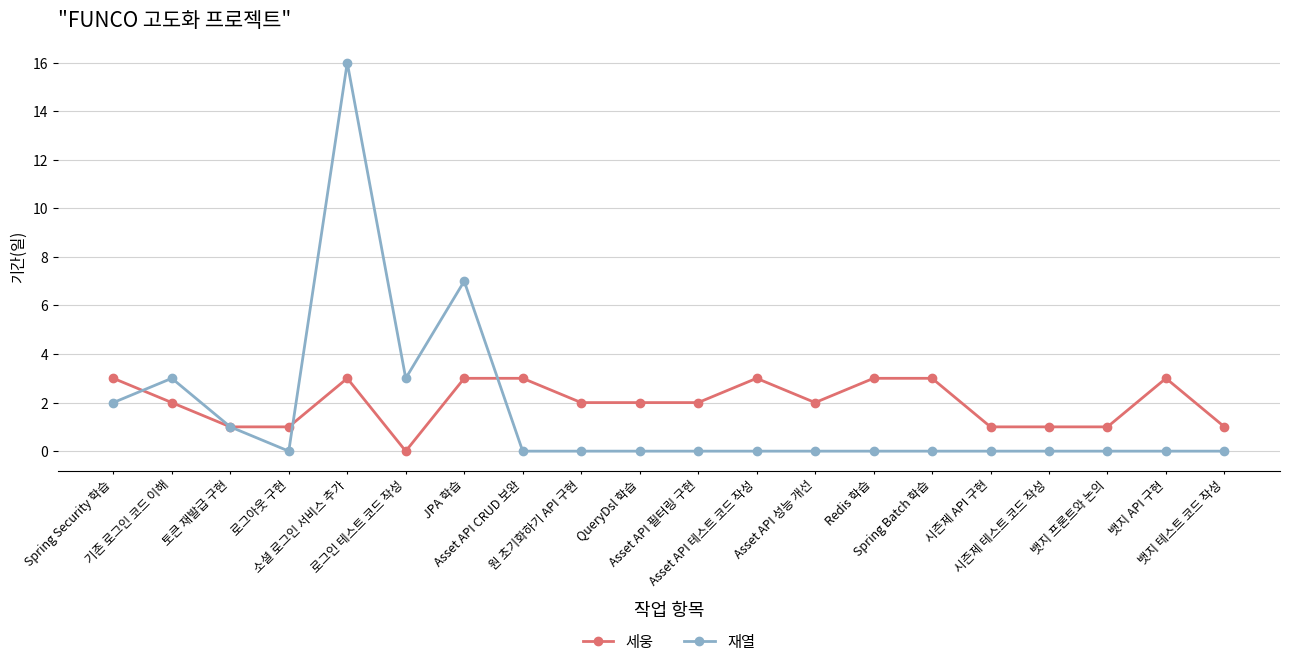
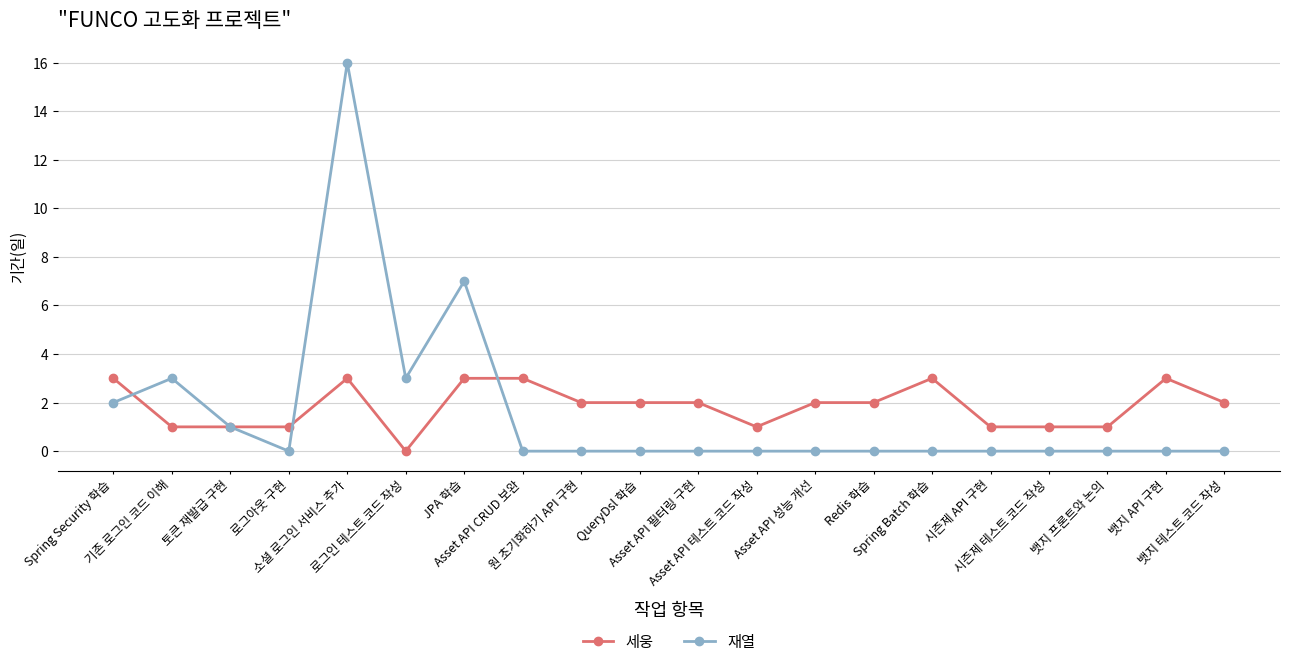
  {
    "세웅": {
      "Spring Security 학습": 3,
-     "기존 로그인 코드 이해": 2,
+     "기존 로그인 코드 이해": 1,
      "로그아웃 구현": 1,
      "소셜 로그인 서비스 추가": 3,
      "로그인 테스트 코드 작성": 0,
      "JPA 학습": 3,
      "Asset API CRUD 보완": 3,
      "원 초기화하기 API 구현": 2,
      "QueryDsl 학습": 2,
      "Asset API 필터링 구현": 2,
-     "Asset API 테스트 코드 작성": 3,
+     "Asset API 테스트 코드 작성": 1,
      "Asset API 성능 개선": 2,
-     "Redis 학습": 3,
+     "Redis 학습": 2,
      "Spring Batch 학습": 3,
      "시즌제 API 구현": 1,
      "시즌제 테스트 코드 작성": 1,
      "뱃지 프론트와 논의": 1,
      "뱃지 API 구현": 3,
-     "뱃지 테스트 코드 작성": 1
+     "뱃지 테스트 코드 작성": 2
    },
    "재열": {
      "Spring Security 학습": 2,
      "기존 로그인 코드 이해": 3,
      "로그아웃 구현": 0,
      "소셜 로그인 서비스 추가": 16,
      "로그인 테스트 코드 작성": 3,
      "JPA 학습": 7,
      "Asset API CRUD 보완": 0,
      "원 초기화하기 API 구현": 0,
      "QueryDsl 학습": 0,
      "Asset API 필터링 구현": 0,
      "Asset API 테스트 코드 작성": 0,
      "Asset API 성능 개선": 0,
      "Redis 학습": 0,
      "Spring Batch 학습": 0,
      "시즌제 API 구현": 0,
      "시즌제 테스트 코드 작성": 0,
      "뱃지 프론트와 논의": 0,
      "뱃지 API 구현": 0,
      "뱃지 테스트 코드 작성": 0
    }
  }
